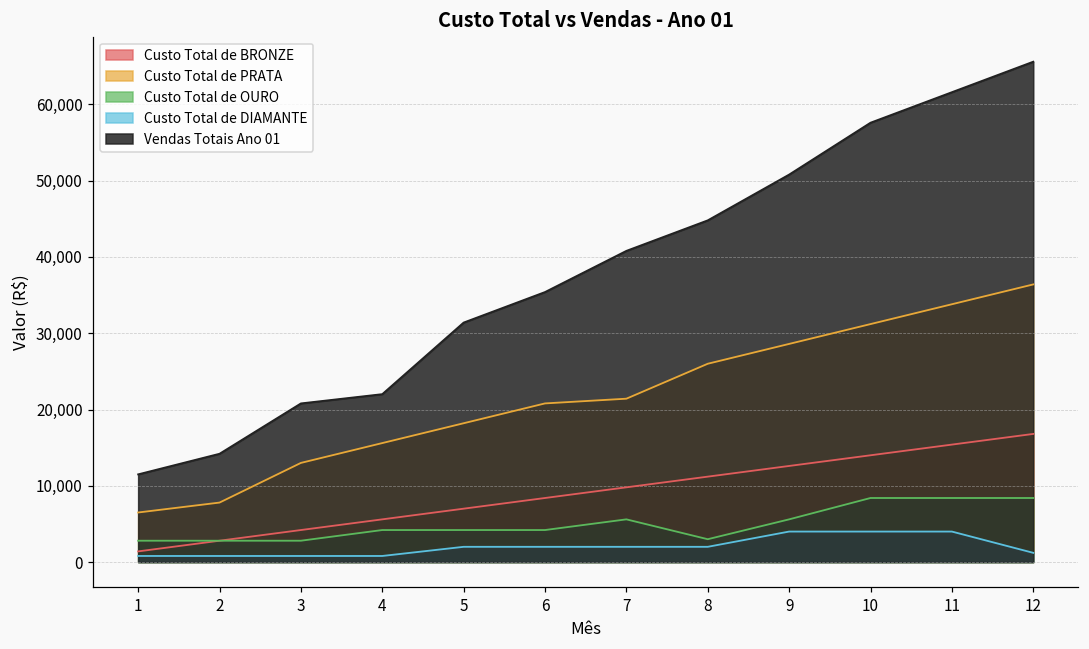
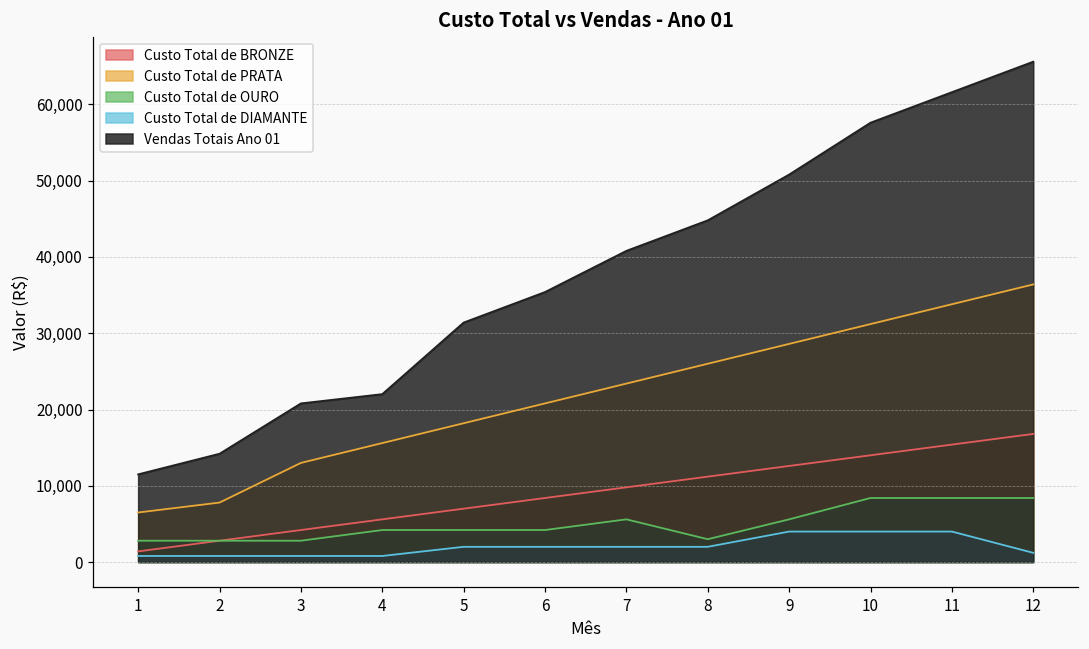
  {
    "Custo Total de BRONZE": {
      "1": "1,000",
      "3": "4,000",
      "4": "6,000",
      "5": "7,000",
      "6": "8,000",
      "7": "10,000",
      "8": "11,000",
      "9": "13,000",
      "10": "14,000",
      "11": "15,000",
      "12": "17,000"
    },
    "Custo Total de PRATA": {
      "1": "7,000",
      "2": "8,000",
      "3": "13,000",
      "4": "16,000",
      "5": "18,000",
      "6": "21,000",
-     "7": "21,000",
+     "7": "23,000",
      "8": "26,000",
      "9": "29,000",
      "10": "31,000",
      "11": "34,000",
      "12": "36,000"
    },
    "Custo Total de OURO": {
      "1": "3,000",
      "3": "3,000",
      "4": "4,000",
      "5": "4,000",
      "6": "4,000",
      "7": "6,000",
      "8": "3,000",
      "9": "6,000",
      "10": "8,000",
      "11": "8,000",
      "12": "8,000"
    },
    "Custo Total de DIAMANTE": {
      "1": "1,000",
      "2": "1,000",
      "3": "1,000",
      "4": "1,000",
      "5": "2,000",
      "6": "2,000",
      "7": "2,000",
      "8": "2,000",
      "9": "4,000",
      "10": "4,000",
      "11": "4,000",
      "12": "1,000"
    },
    "Vendas Totais Ano 01": {
      "1": "12,000",
      "2": "14,000",
      "3": "21,000",
      "4": "22,000",
      "5": "31,000",
      "6": "35,000",
      "7": "41,000",
      "8": "45,000",
      "9": "51,000",
      "10": "58,000",
      "11": "62,000",
      "12": "66,000"
    }
  }
